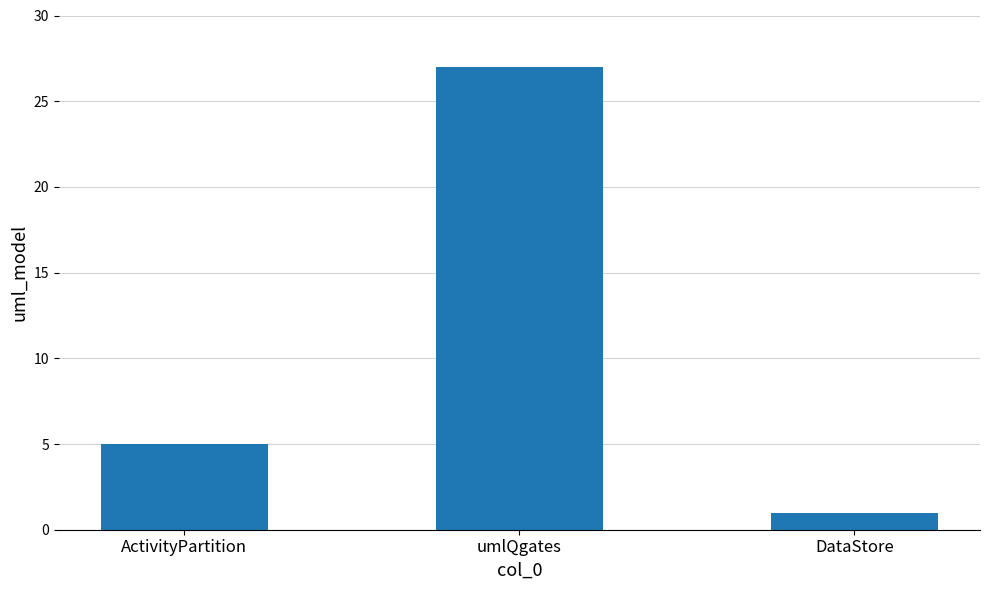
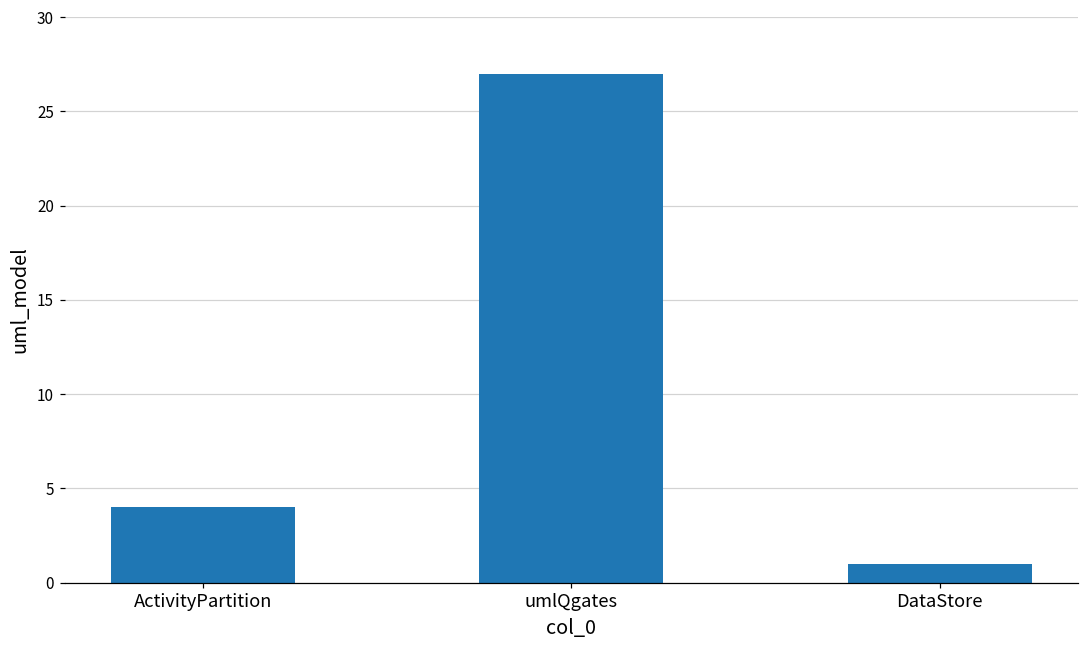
  {
-   "ActivityPartition": 5,
+   "ActivityPartition": 4,
    "umlQgates": 27,
    "DataStore": 1
  }
